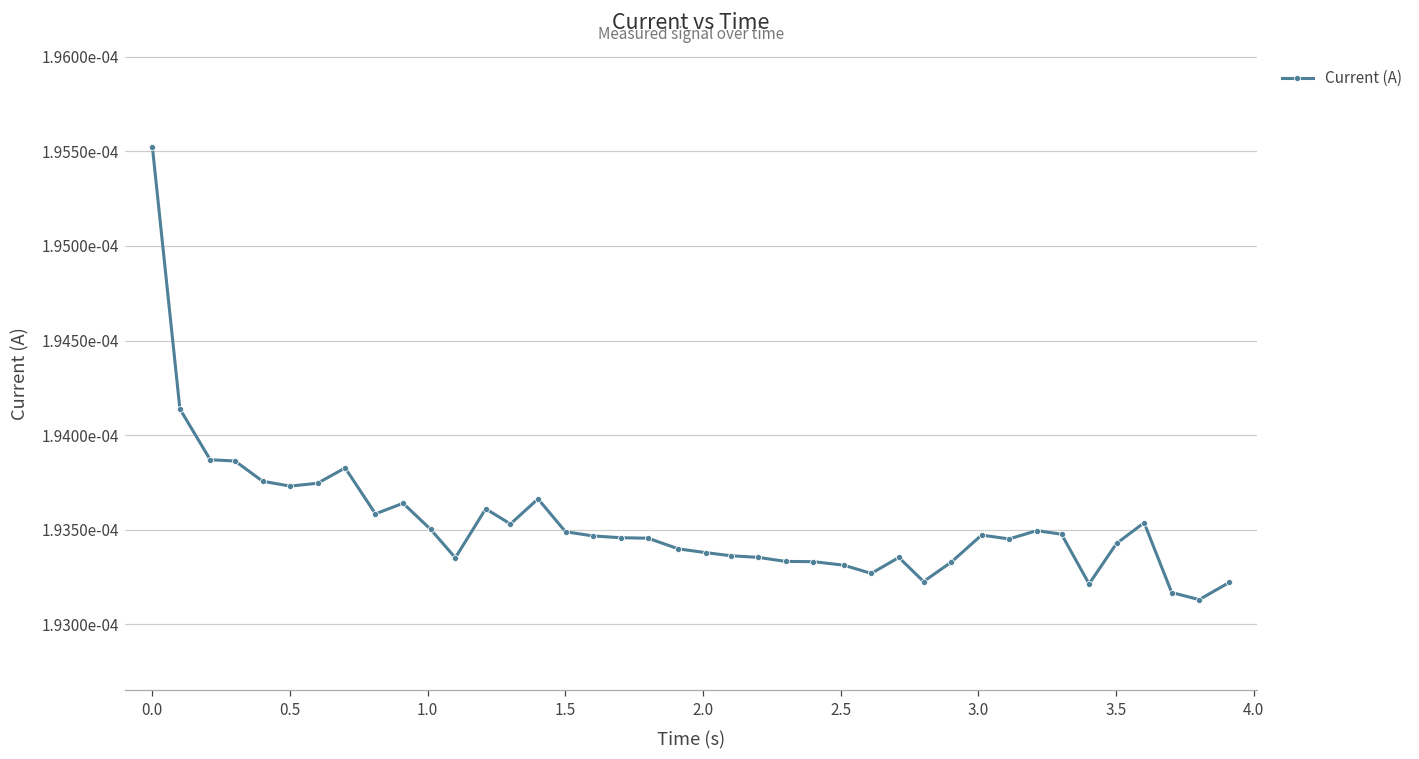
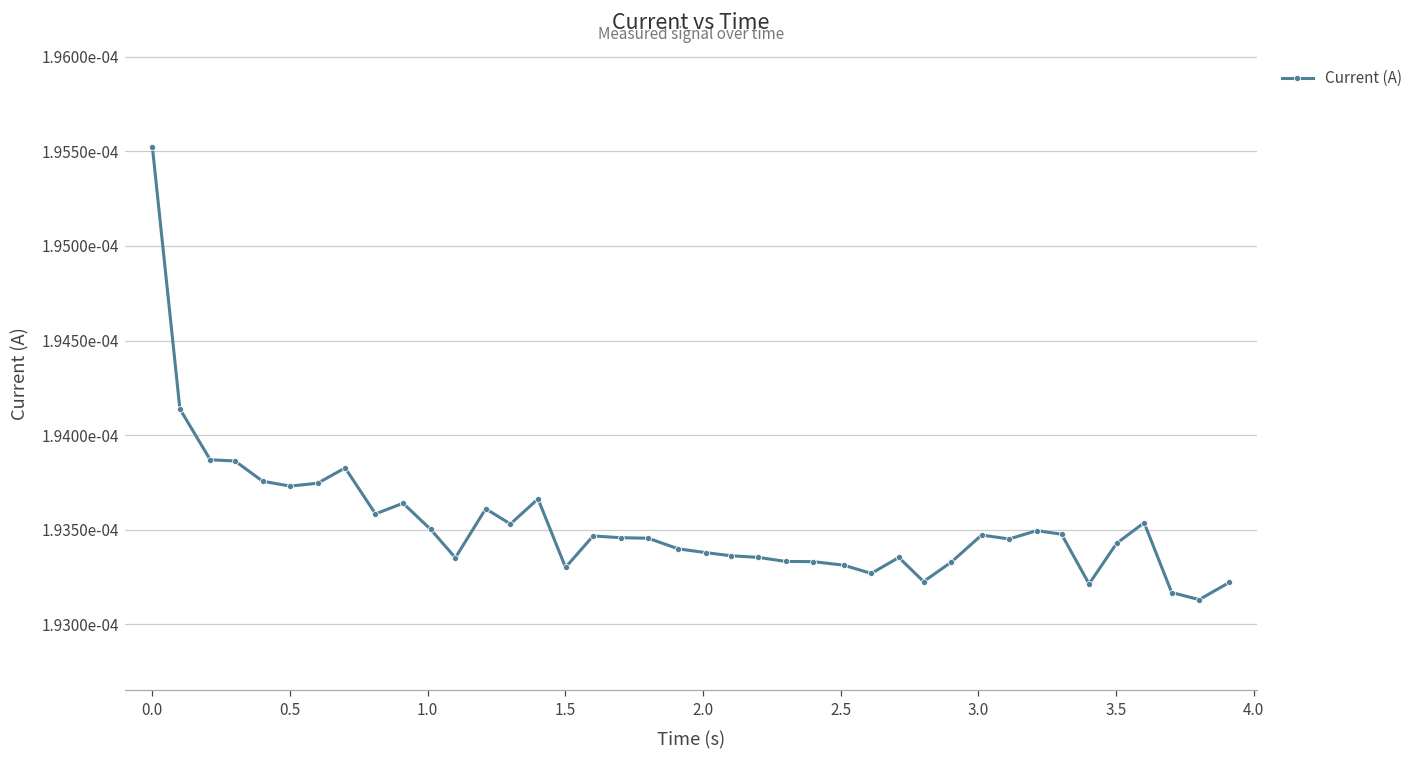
  {
    "0.0": 0.00019553,
    "0.5": 0.00019373,
-   "1.5": 0.00019349,
+   "1.5": 0.00019330,
    "3.5": 0.00019343
  }
